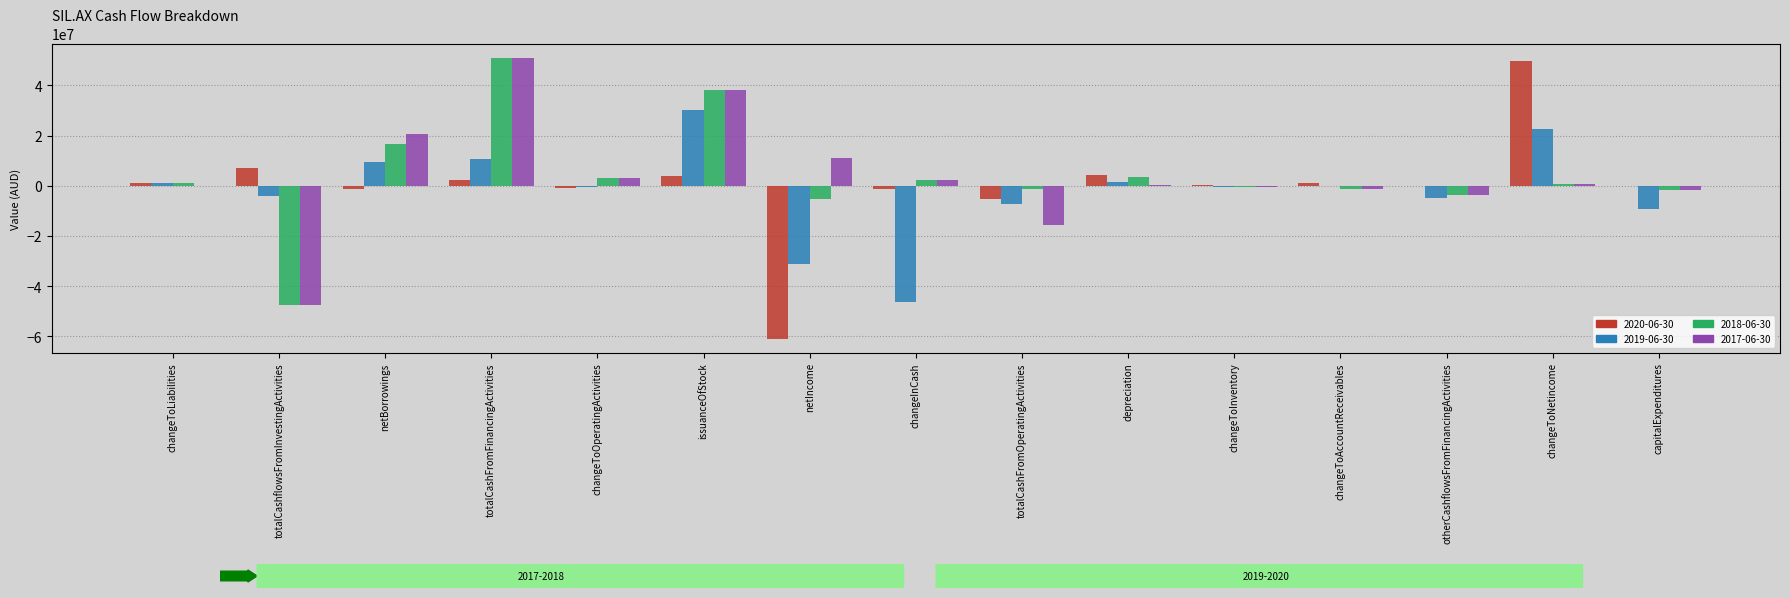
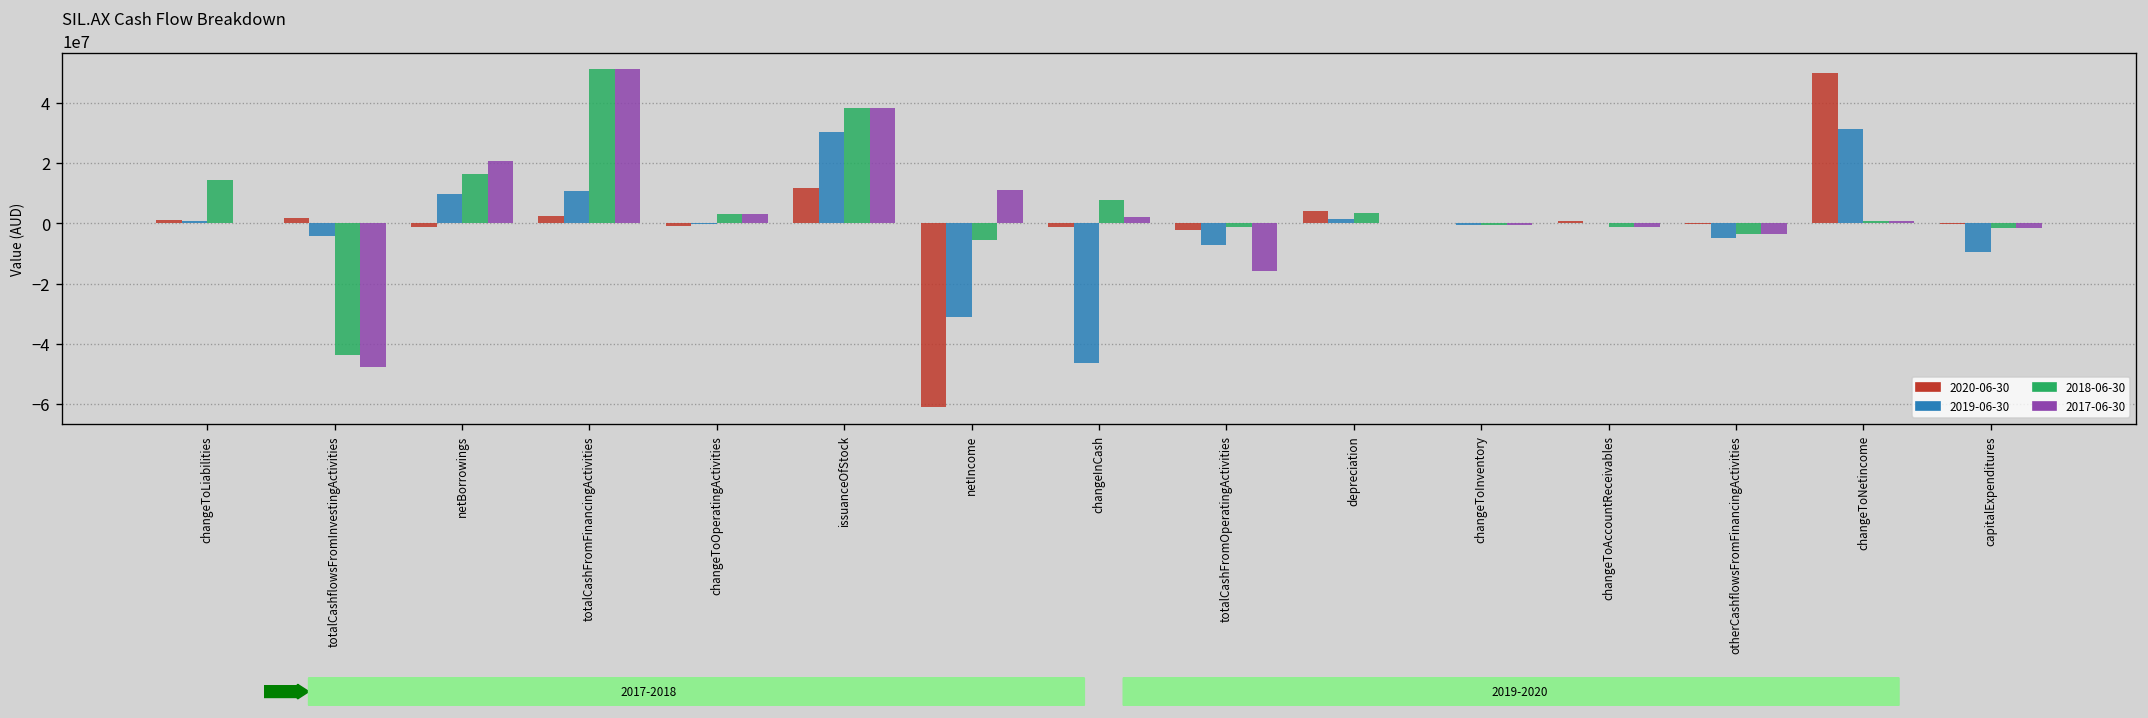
  {
    "2020-06-30": {
      "changeToLiabilities": 1000000,
-     "totalCashflowsFromInvestingActivities": 7000000,
+     "totalCashflowsFromInvestingActivities": 2000000,
      "netBorrowings": -1000000,
      "totalCashFromFinancingActivities": 2000000,
-     "issuanceOfStock": 4000000,
+     "issuanceOfStock": 12000000,
      "netIncome": -61000000,
      "changeInCash": -1000000,
-     "totalCashFromOperatingActivities": -5000000,
+     "totalCashFromOperatingActivities": -2000000,
      "depreciation": 4000000,
      "changeToNetincome": 50000000
    },
    "2019-06-30": {
      "totalCashflowsFromInvestingActivities": -4000000,
      "netBorrowings": 10000000,
      "totalCashFromFinancingActivities": 11000000,
      "issuanceOfStock": 30000000,
      "netIncome": -31000000,
      "changeInCash": -46000000,
      "totalCashFromOperatingActivities": -7000000,
      "depreciation": 1000000,
      "otherCashflowsFromFinancingActivities": -5000000,
-     "changeToNetincome": 22000000,
+     "changeToNetincome": 31000000,
      "capitalExpenditures": -9000000
    },
    "2018-06-30": {
-     "changeToLiabilities": 1000000,
-     "totalCashflowsFromInvestingActivities": -48000000,
+     "changeToLiabilities": 14000000,
+     "totalCashflowsFromInvestingActivities": -44000000,
      "netBorrowings": 16000000,
      "totalCashFromFinancingActivities": 51000000,
      "changeToOperatingActivities": 3000000,
      "issuanceOfStock": 38000000,
      "netIncome": -5000000,
-     "changeInCash": 2000000,
+     "changeInCash": 8000000,
      "totalCashFromOperatingActivities": -1000000,
      "depreciation": 3000000,
      "changeToAccountReceivables": -1000000,
      "otherCashflowsFromFinancingActivities": -4000000,
      "capitalExpenditures": -2000000
    },
    "2017-06-30": {
      "changeToLiabilities": 0,
      "totalCashflowsFromInvestingActivities": -48000000,
      "netBorrowings": 21000000,
      "totalCashFromFinancingActivities": 51000000,
      "changeToOperatingActivities": 3000000,
      "issuanceOfStock": 38000000,
      "netIncome": 11000000,
      "changeInCash": 2000000,
      "totalCashFromOperatingActivities": -16000000,
      "changeToAccountReceivables": -1000000,
      "otherCashflowsFromFinancingActivities": -4000000,
      "capitalExpenditures": -2000000
    }
  }
